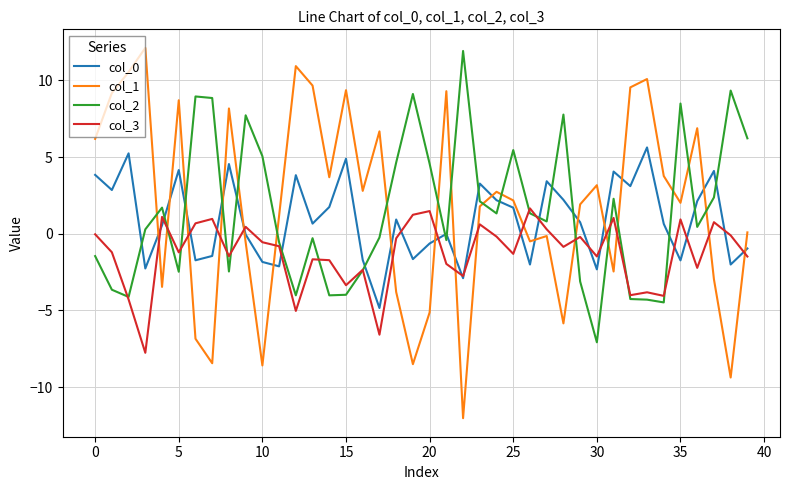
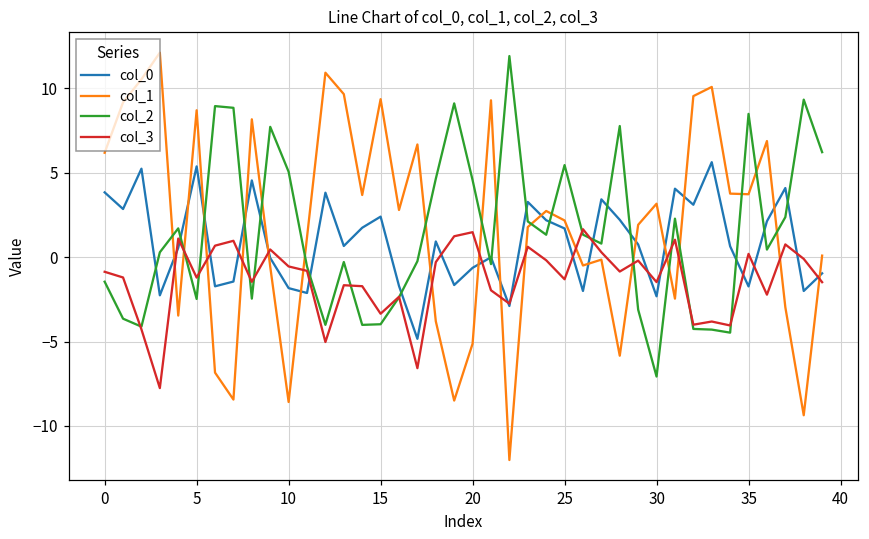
  {
    "col_0": {
      "0": 3.8,
-     "5": 4.2,
+     "5": 5.4,
      "10": -1.8,
-     "15": 4.9,
+     "15": 2.4,
      "20": -0.6,
      "25": 1.7,
      "30": -2.3,
      "35": -1.7
    },
    "col_1": {
      "0": 6.2,
      "5": 8.7,
      "10": -8.6,
      "15": 9.4,
      "20": -5.1,
      "25": 2.2,
      "30": 3.2,
-     "35": 2.0
+     "35": 3.7
    },
    "col_2": {
      "0": -1.5,
      "5": -2.5,
      "10": 5.1,
      "15": -4.0,
      "20": 4.6,
      "25": 5.5,
      "30": -7.1,
      "35": 8.5
    },
    "col_3": {
-     "0": 0.0,
+     "0": -0.9,
      "5": -1.2,
      "10": -0.6,
      "15": -3.4,
      "20": 1.5,
      "25": -1.3,
      "30": -1.5,
-     "35": 0.9
+     "35": 0.2
    }
  }
